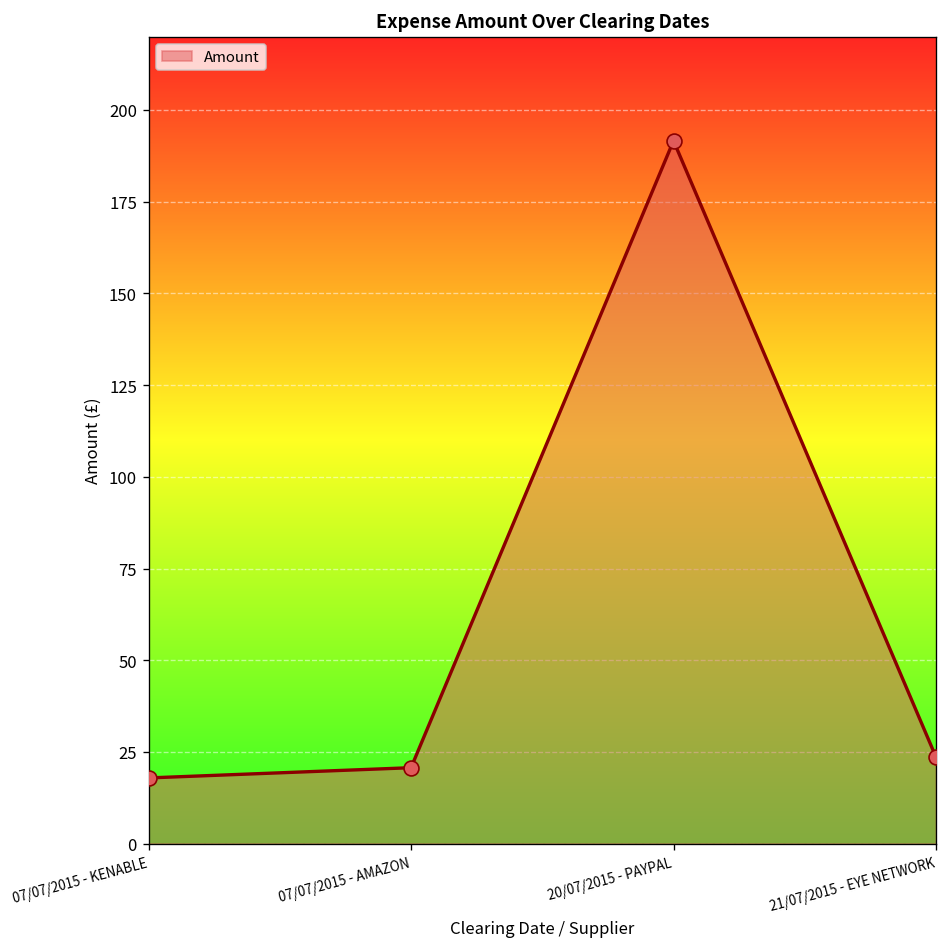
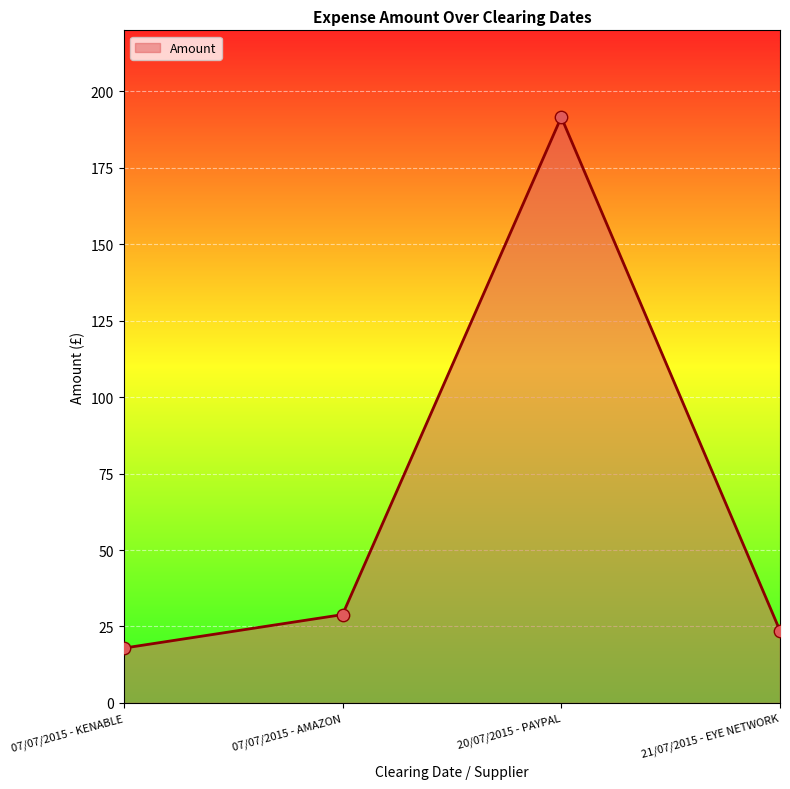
  {
    "07/07/2015 - KENABLE": 18,
-   "07/07/2015 - AMAZON": 21,
+   "07/07/2015 - AMAZON": 29,
    "20/07/2015 - PAYPAL": 192,
    "21/07/2015 - EYE NETWORK": 24
  }
